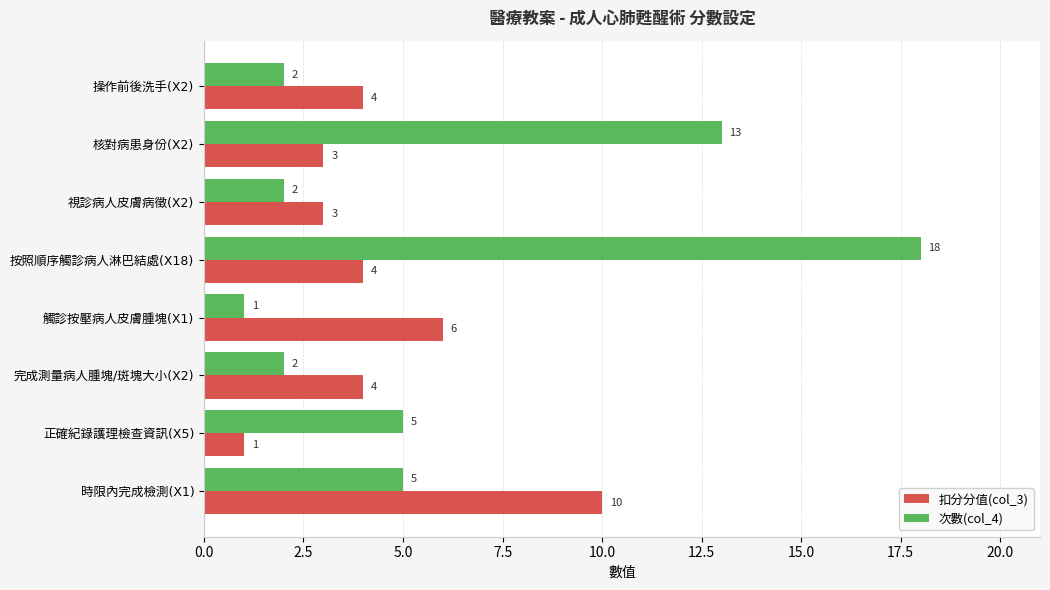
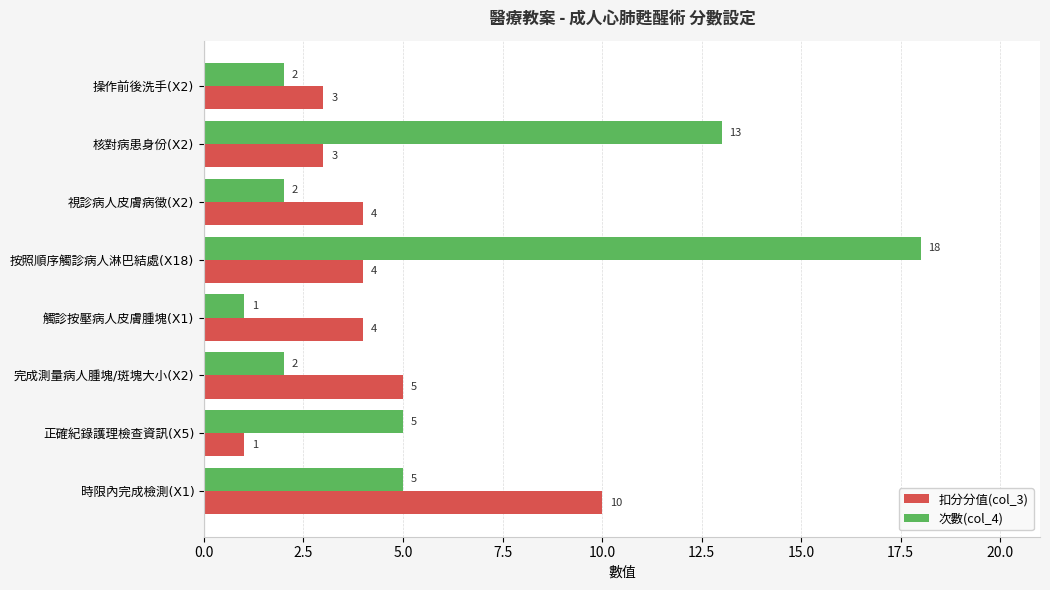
  {
    "扣分分值(col_3)": {
-     "操作前後洗手(X2)": 4,
+     "操作前後洗手(X2)": 3,
      "核對病患身份(X2)": 3,
-     "視診病人皮膚病徵(X2)": 3,
+     "視診病人皮膚病徵(X2)": 4,
      "按照順序觸診病人淋巴結處(X18)": 4,
-     "觸診按壓病人皮膚腫塊(X1)": 6,
-     "完成測量病人腫塊/斑塊大小(X2)": 4,
+     "觸診按壓病人皮膚腫塊(X1)": 4,
+     "完成測量病人腫塊/斑塊大小(X2)": 5,
      "正確紀錄護理檢查資訊(X5)": 1,
      "時限內完成檢測(X1)": 10
    },
    "次數(col_4)": {
      "操作前後洗手(X2)": 2,
      "核對病患身份(X2)": 13,
      "視診病人皮膚病徵(X2)": 2,
      "按照順序觸診病人淋巴結處(X18)": 18,
      "觸診按壓病人皮膚腫塊(X1)": 1,
      "完成測量病人腫塊/斑塊大小(X2)": 2,
      "正確紀錄護理檢查資訊(X5)": 5,
      "時限內完成檢測(X1)": 5
    }
  }
